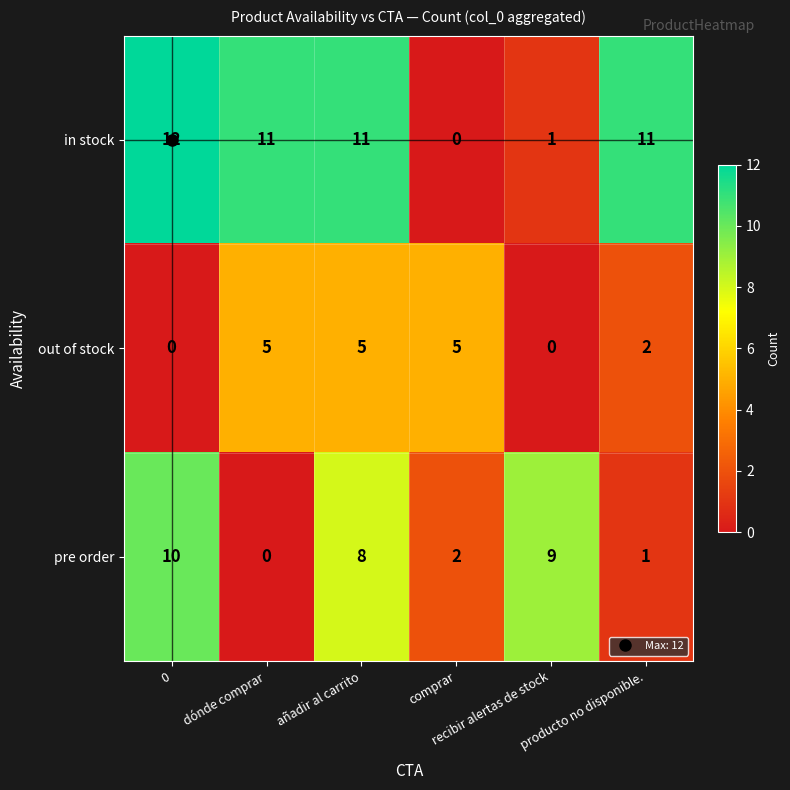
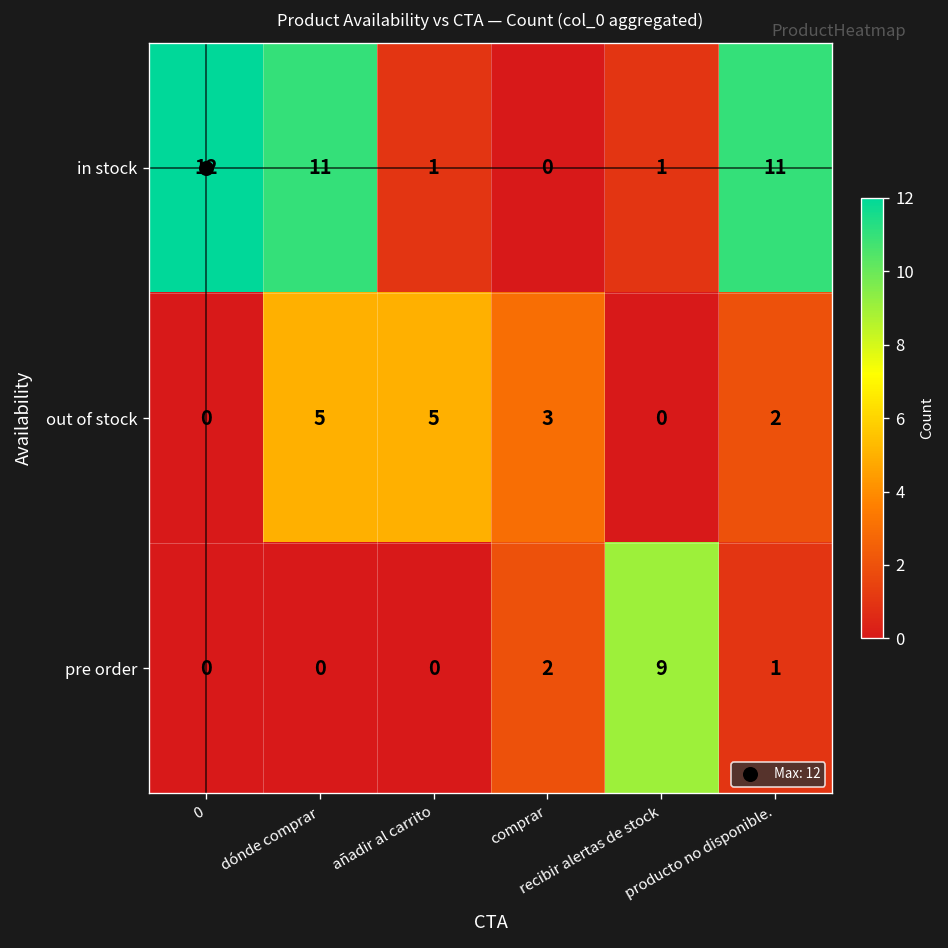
  {
    "in stock": {
      "dónde comprar": 11,
-     "añadir al carrito": 11,
+     "añadir al carrito": 1,
      "comprar": 0,
      "recibir alertas de stock": 1,
      "producto no disponible.": 11
    },
    "out of stock": {
      "0": 0,
      "dónde comprar": 5,
      "añadir al carrito": 5,
-     "comprar": 5,
+     "comprar": 3,
      "recibir alertas de stock": 0,
      "producto no disponible.": 2
    },
    "pre order": {
-     "0": 10,
+     "0": 0,
      "dónde comprar": 0,
-     "añadir al carrito": 8,
+     "añadir al carrito": 0,
      "comprar": 2,
      "recibir alertas de stock": 9,
      "producto no disponible.": 1
    }
  }
